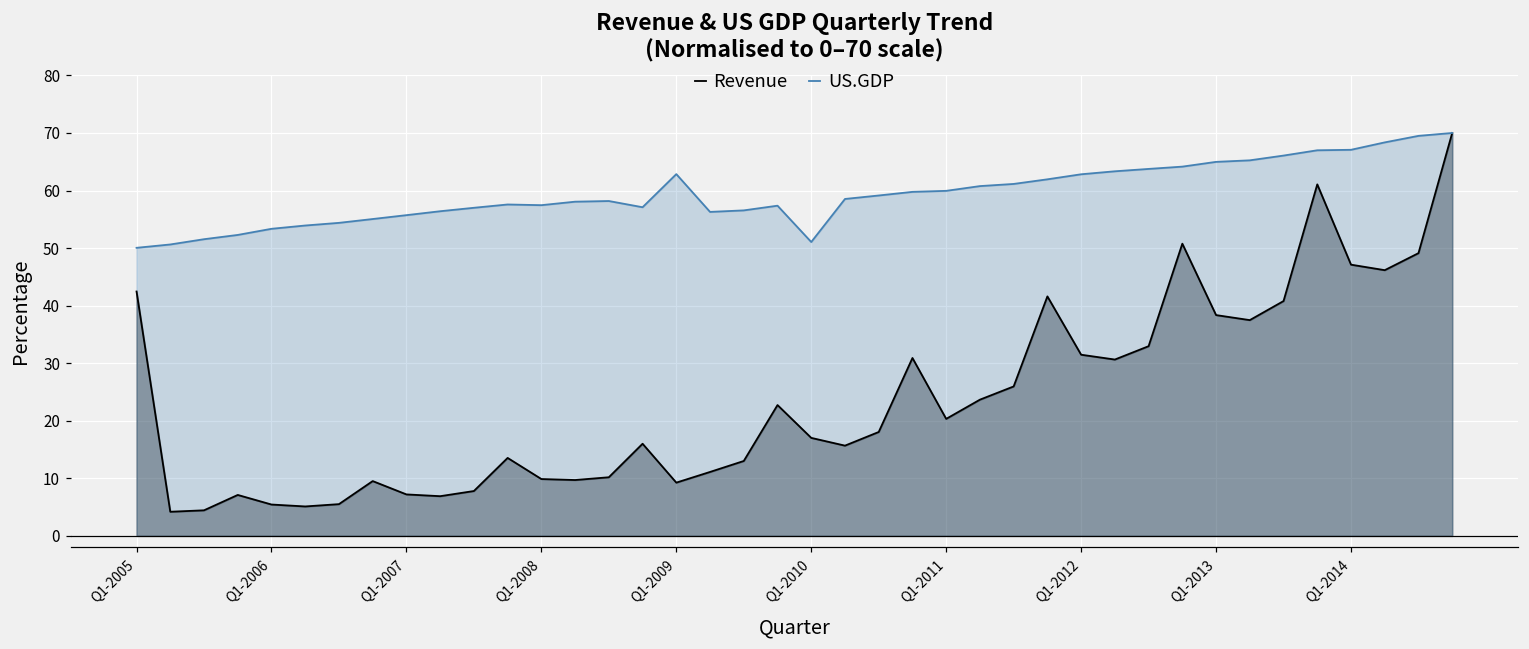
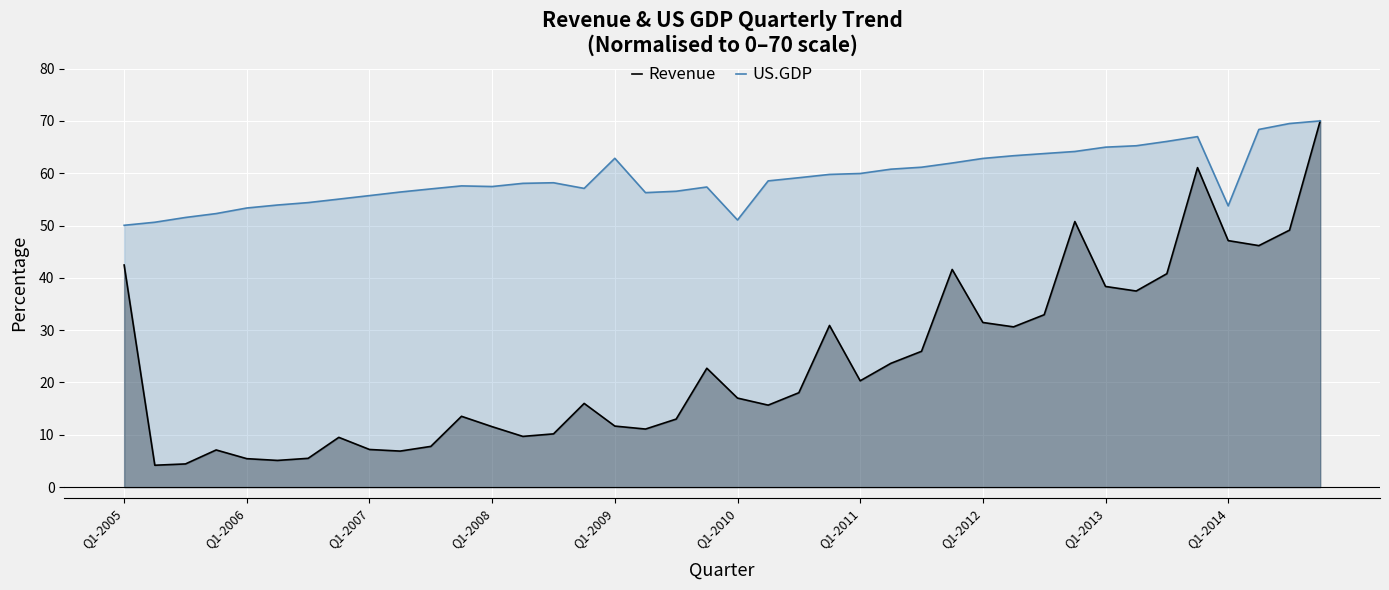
  {
    "Revenue": {
      "Q1-2005": 42,
      "Q1-2006": 5,
      "Q1-2007": 7,
-     "Q1-2008": 10,
-     "Q1-2009": 9,
+     "Q1-2008": 12,
+     "Q1-2009": 12,
      "Q1-2010": 17,
      "Q1-2011": 20,
      "Q1-2012": 31,
      "Q1-2013": 38,
      "Q1-2014": 47
    },
    "US.GDP": {
      "Q1-2005": 50,
      "Q1-2006": 53,
      "Q1-2007": 56,
      "Q1-2008": 57,
      "Q1-2009": 63,
      "Q1-2010": 51,
      "Q1-2011": 60,
      "Q1-2012": 63,
      "Q1-2013": 65,
-     "Q1-2014": 67
+     "Q1-2014": 54
    }
  }
